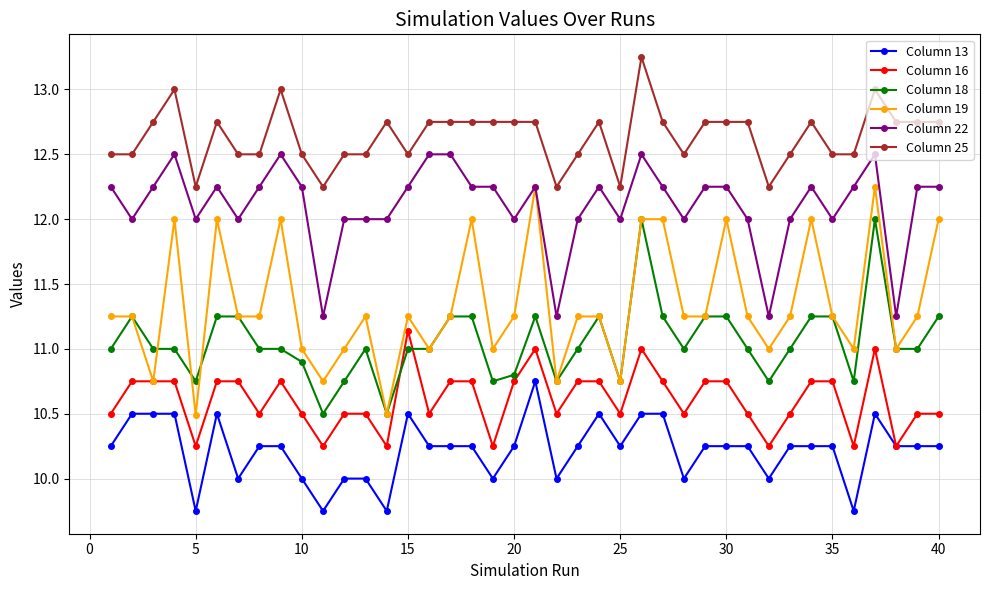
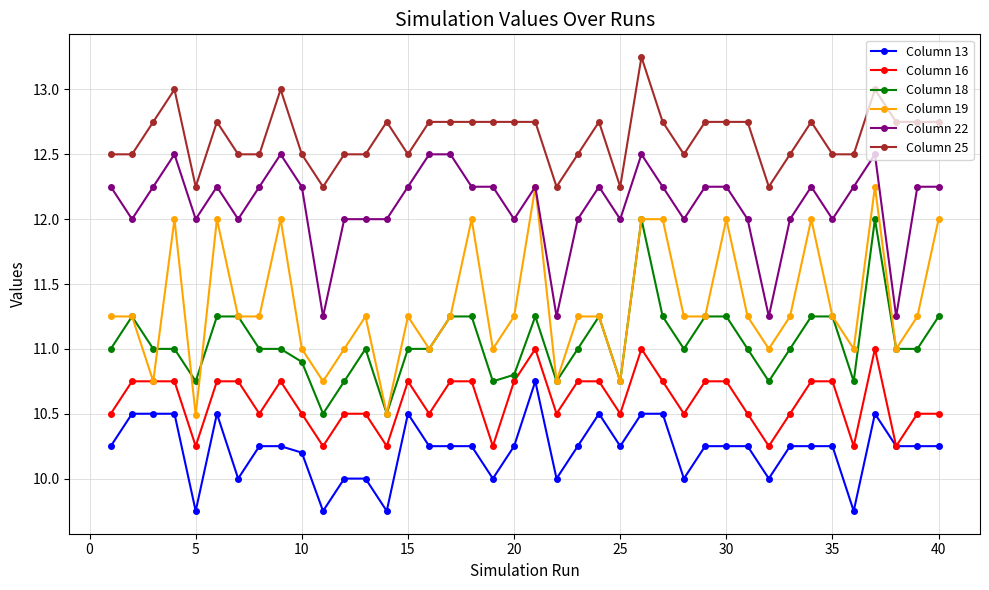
  {
    "Column 13": {
      "5": 9.75,
-     "10": 10.0,
+     "10": 10.2,
      "15": 10.5,
      "20": 10.25,
      "25": 10.25,
      "30": 10.25,
      "35": 10.25,
      "40": 10.25
    },
    "Column 16": {
      "5": 10.25,
      "10": 10.50,
-     "15": 11.14,
+     "15": 10.75,
      "20": 10.75,
      "25": 10.50,
      "30": 10.75,
      "35": 10.75,
      "40": 10.50
    },
    "Column 18": {
      "5": 10.75,
      "10": 10.90,
      "15": 11.00,
      "20": 10.80,
      "30": 11.25,
      "40": 11.25
    },
    "Column 19": {
      "5": 10.49,
      "10": 11.00,
      "15": 11.25,
      "20": 11.25,
      "30": 12.00,
      "40": 12.00
    },
    "Column 22": {
      "5": 12.00,
      "10": 12.25,
      "15": 12.25,
      "20": 12.00,
      "25": 12.00,
      "30": 12.25,
      "35": 12.00,
      "40": 12.25
    },
    "Column 25": {
      "5": 12.25,
      "10": 12.50,
      "15": 12.50,
      "20": 12.75,
      "25": 12.25,
      "30": 12.75,
      "35": 12.50
    }
  }
